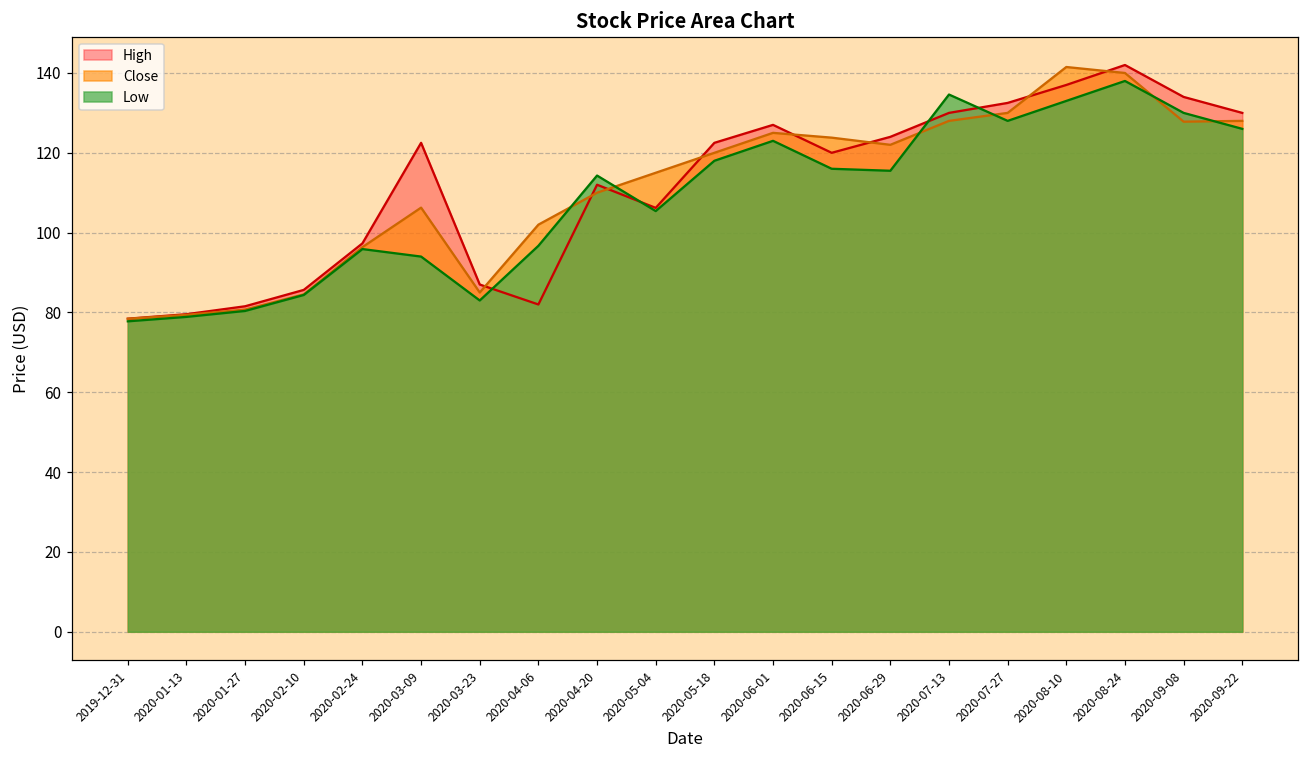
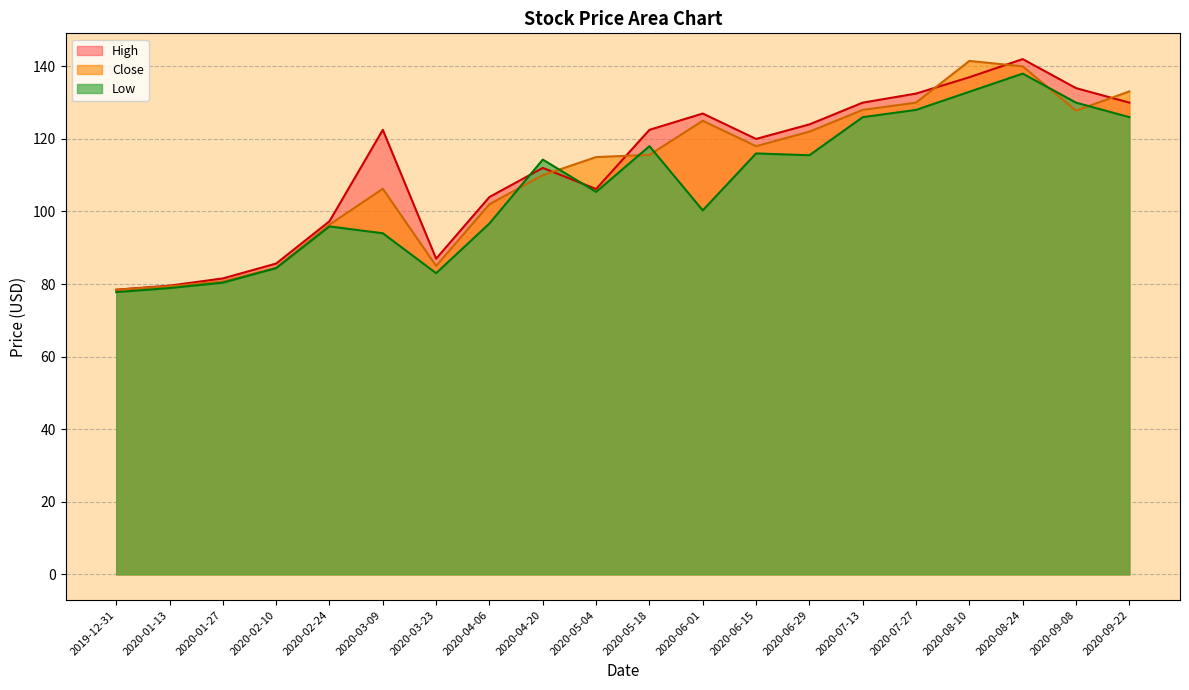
  {
    "High": {
      "2020-01-27": 82,
      "2020-02-10": 86,
      "2020-02-24": 97,
      "2020-03-09": 123,
      "2020-03-23": 87,
-     "2020-04-06": 82,
+     "2020-04-06": 104,
      "2020-04-20": 112,
      "2020-05-04": 106,
      "2020-05-18": 123,
      "2020-06-01": 127,
      "2020-06-15": 120,
      "2020-06-29": 124,
      "2020-07-13": 130,
      "2020-07-27": 133,
      "2020-08-10": 137,
      "2020-08-24": 142,
      "2020-09-08": 134,
      "2020-09-22": 130
    },
    "Close": {
      "2020-03-09": 106,
      "2020-03-23": 85,
      "2020-04-06": 102,
      "2020-04-20": 110,
      "2020-05-04": 115,
-     "2020-05-18": 120,
+     "2020-05-18": 116,
      "2020-06-01": 125,
-     "2020-06-15": 124,
+     "2020-06-15": 118,
      "2020-06-29": 122,
      "2020-07-13": 128,
      "2020-07-27": 130,
      "2020-08-10": 142,
      "2020-08-24": 140,
      "2020-09-08": 128,
-     "2020-09-22": 128
+     "2020-09-22": 133
    },
    "Low": {
      "2020-03-09": 94,
      "2020-03-23": 83,
      "2020-04-06": 97,
      "2020-04-20": 114,
      "2020-05-04": 105,
      "2020-05-18": 118,
-     "2020-06-01": 123,
+     "2020-06-01": 100,
      "2020-06-15": 116,
      "2020-06-29": 116,
-     "2020-07-13": 135,
+     "2020-07-13": 126,
      "2020-07-27": 128,
      "2020-08-10": 133,
      "2020-08-24": 138,
      "2020-09-08": 130,
      "2020-09-22": 126
    }
  }
